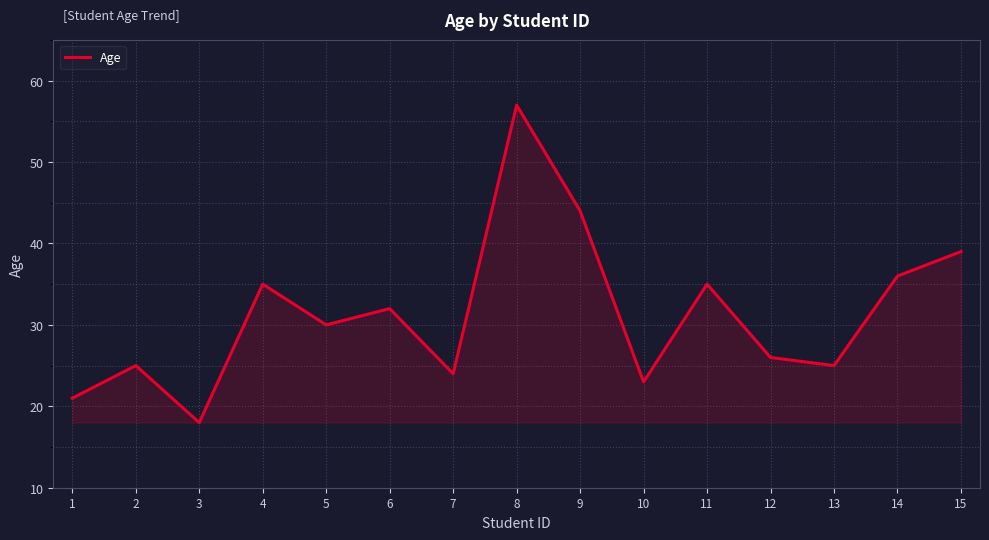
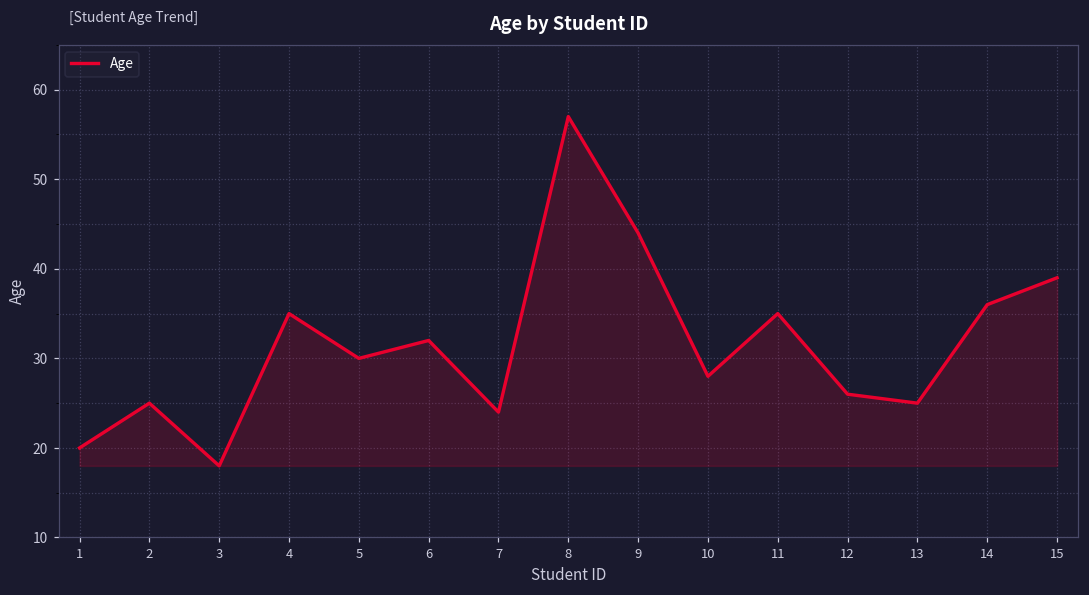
  {
-   "1": 21,
+   "1": 20,
    "2": 25,
    "3": 18,
    "4": 35,
    "5": 30,
    "6": 32,
    "7": 24,
    "8": 57,
    "9": 44,
-   "10": 23,
+   "10": 28,
    "11": 35,
    "12": 26,
    "13": 25,
    "14": 36,
    "15": 39
  }
